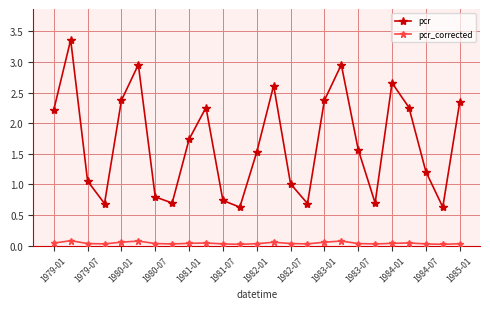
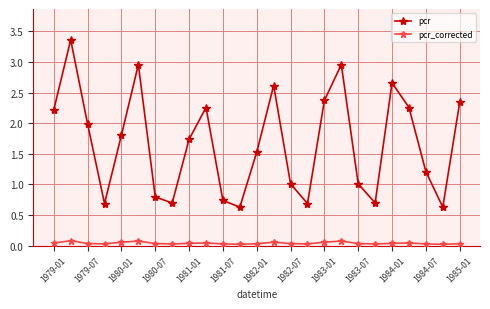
  {
    "pcr": {
      "1979-01": 2.2,
-     "1979-07": 1.1,
-     "1980-01": 2.4,
+     "1979-07": 2.0,
+     "1980-01": 1.8,
      "1980-07": 0.8,
      "1981-01": 1.7,
      "1981-07": 0.7,
      "1982-01": 1.5,
      "1982-07": 1.0,
      "1983-01": 2.4,
-     "1983-07": 1.6,
+     "1983-07": 1.0,
      "1984-01": 2.7,
      "1984-07": 1.2,
      "1985-01": 2.3
    },
    "pcr_corrected": {
      "1979-01": 0.0,
      "1979-07": 0.0,
      "1980-01": 0.1,
      "1980-07": 0.0,
      "1981-01": 0.0,
      "1981-07": 0.0,
      "1982-01": 0.0,
      "1982-07": 0.0,
      "1983-01": 0.1,
      "1983-07": 0.0,
      "1984-01": 0.0,
      "1984-07": 0.0,
      "1985-01": 0.0
    }
  }
